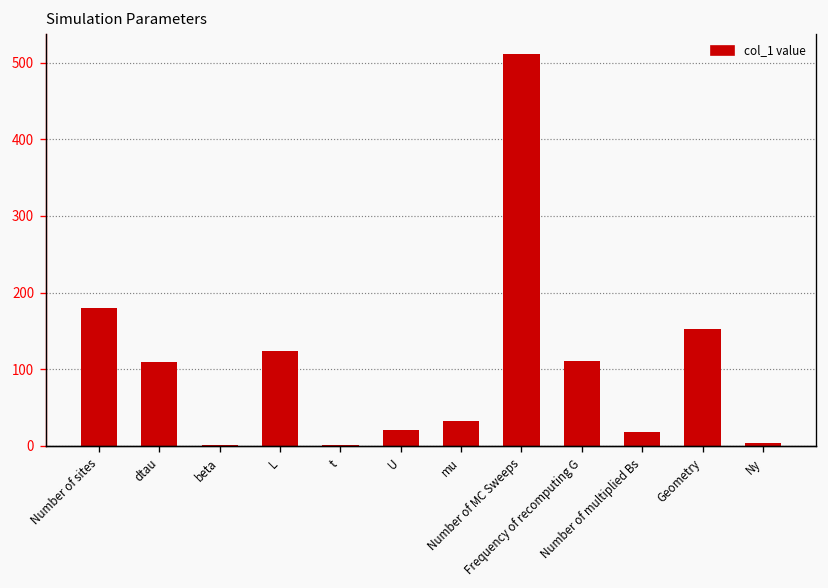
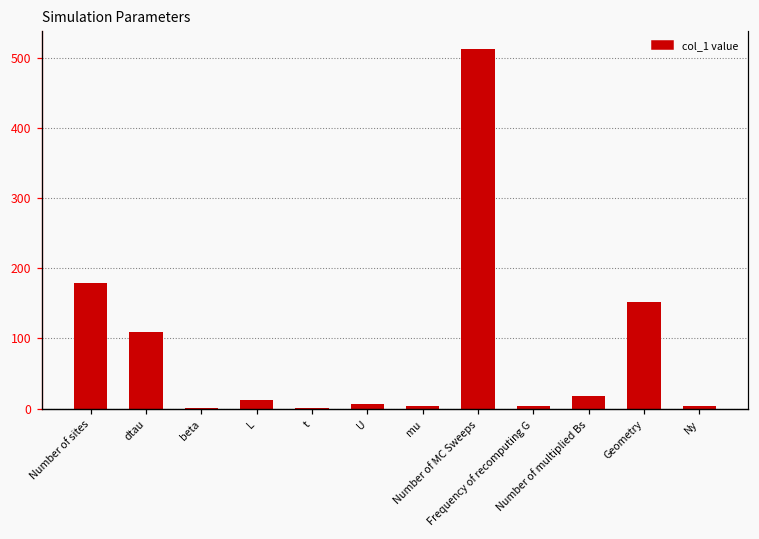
  {
    "Number of sites": 180,
    "dtau": 110,
-   "L": 120,
-   "U": 20,
-   "mu": 30,
+   "L": 10,
+   "U": 10,
+   "mu": 0,
    "Number of MC Sweeps": 510,
-   "Frequency of recomputing G": 110,
+   "Frequency of recomputing G": 0,
    "Number of multiplied Bs": 20,
    "Geometry": 150,
    "Ny": 0
  }
